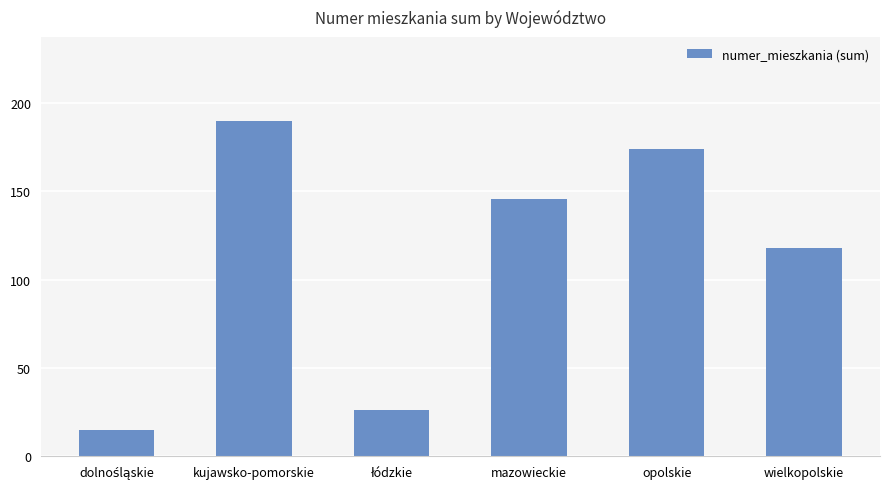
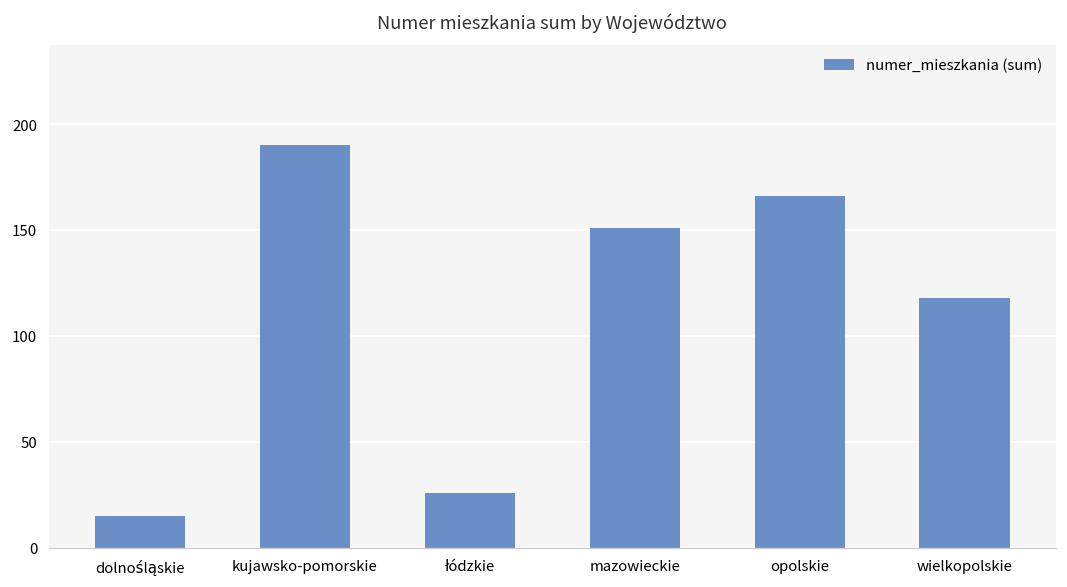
  {
    "dolnośląskie": 15,
    "kujawsko-pomorskie": 190,
    "łódzkie": 26,
-   "mazowieckie": 146,
-   "opolskie": 174,
+   "mazowieckie": 151,
+   "opolskie": 166,
    "wielkopolskie": 118
  }
